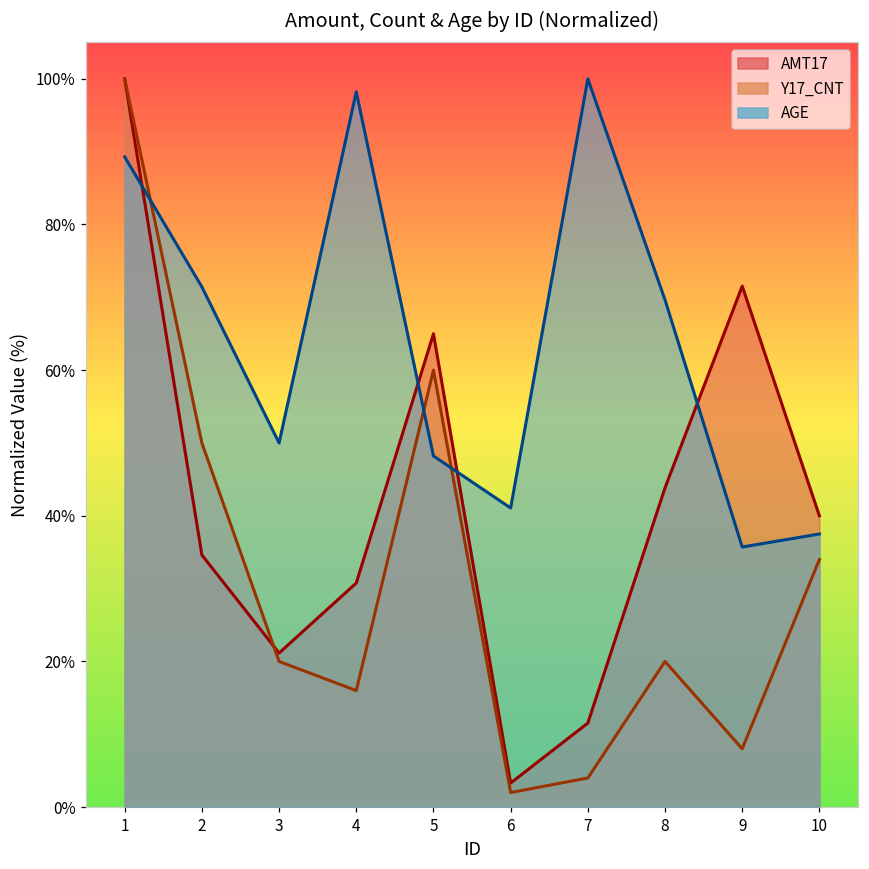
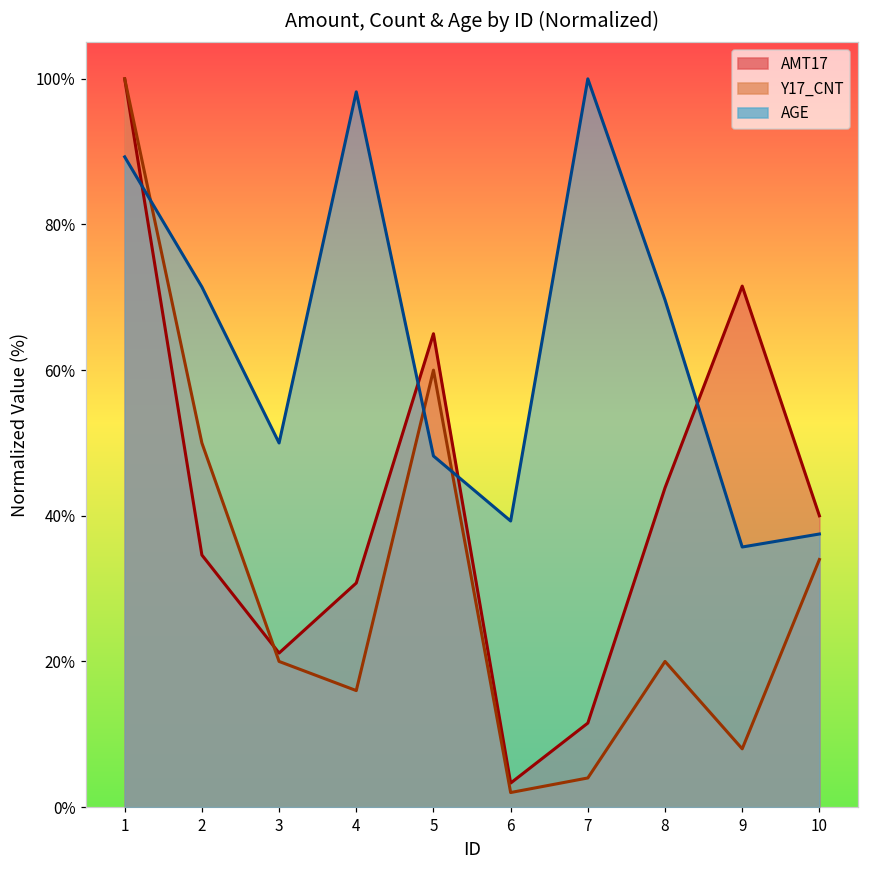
  {
    "AGE": {
      "1": "89%",
      "2": "71%",
      "3": "50%",
      "4": "98%",
      "5": "48%",
-     "6": "41%",
+     "6": "39%",
      "7": "100%",
      "8": "70%",
      "9": "36%",
      "10": "38%"
    }
  }
